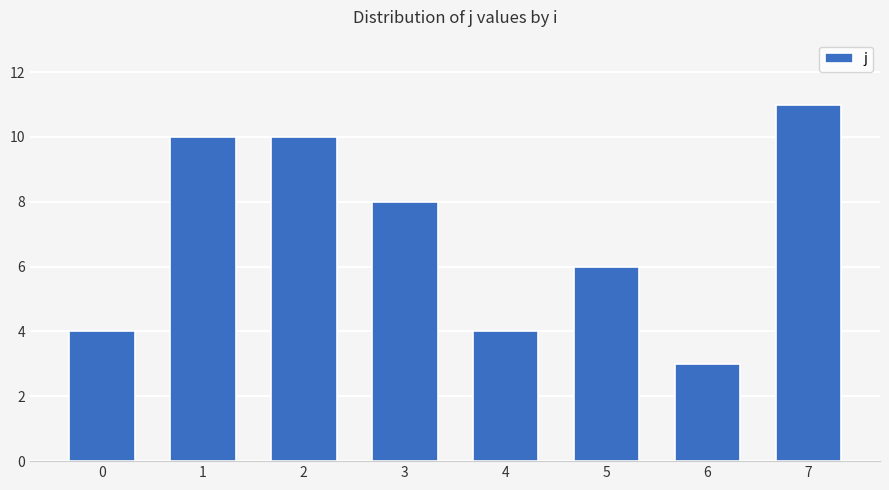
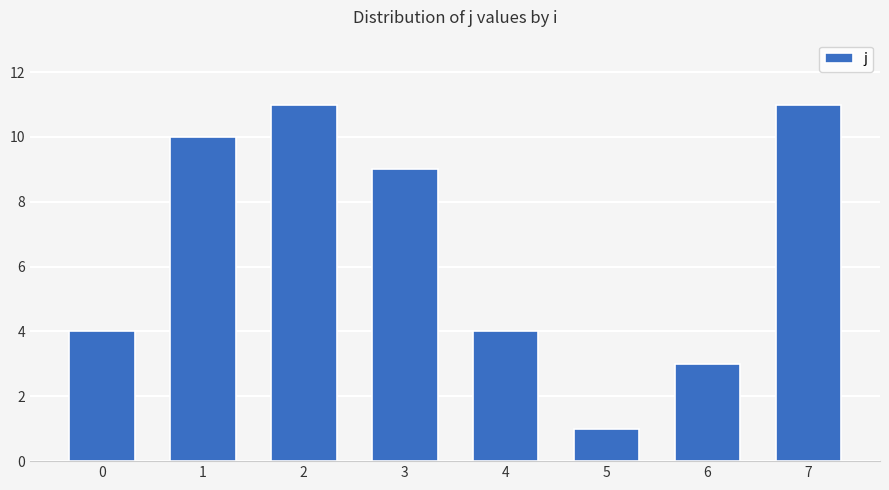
  {
    "0": 4,
    "1": 10,
-   "2": 10,
-   "3": 8,
+   "2": 11,
+   "3": 9,
    "4": 4,
-   "5": 6,
+   "5": 1,
    "6": 3,
    "7": 11
  }
